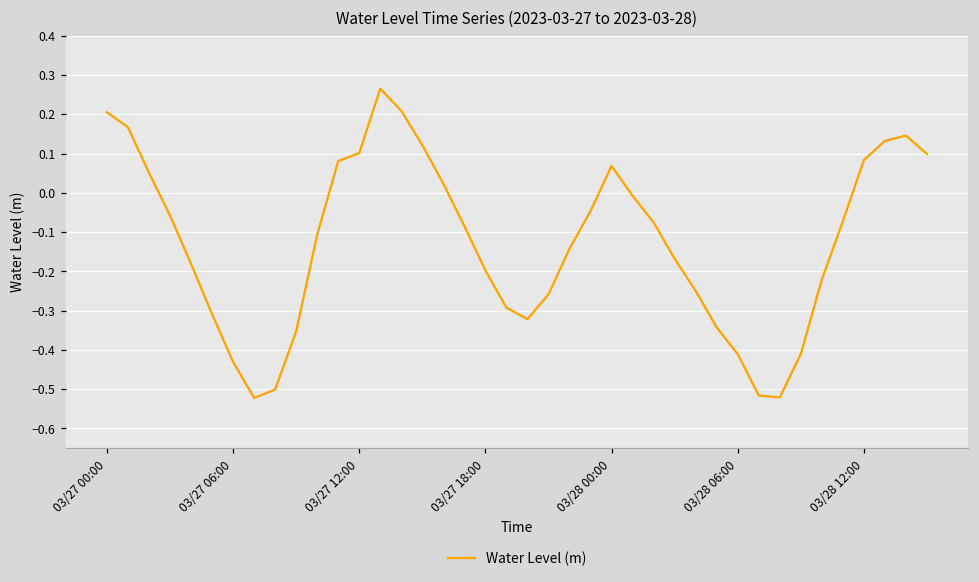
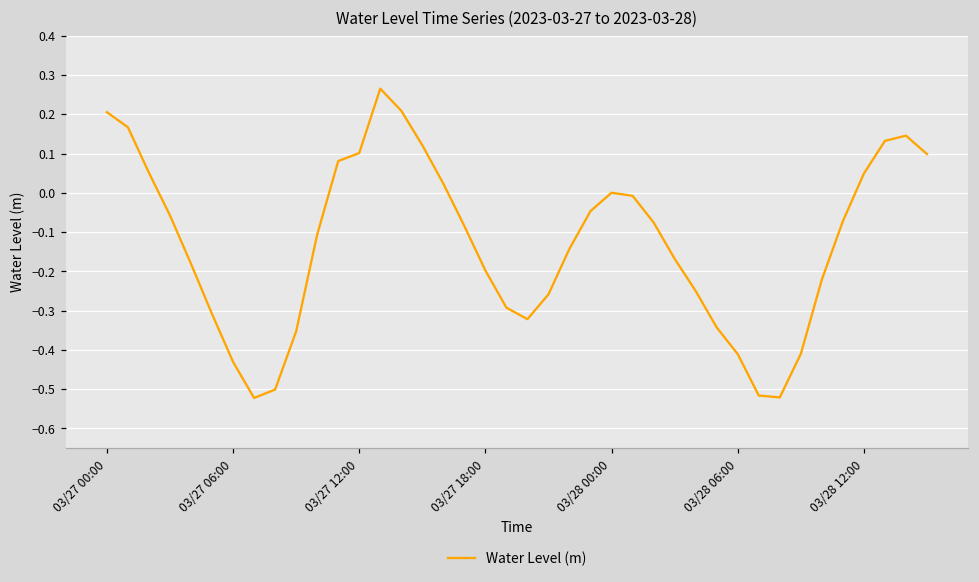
  {
    "03/27 00:00": 0.21,
    "03/27 06:00": -0.43,
    "03/27 12:00": 0.10,
    "03/27 18:00": -0.20,
-   "03/28 00:00": 0.07,
+   "03/28 00:00": 0.00,
    "03/28 06:00": -0.41,
-   "03/28 12:00": 0.08
+   "03/28 12:00": 0.05
  }
